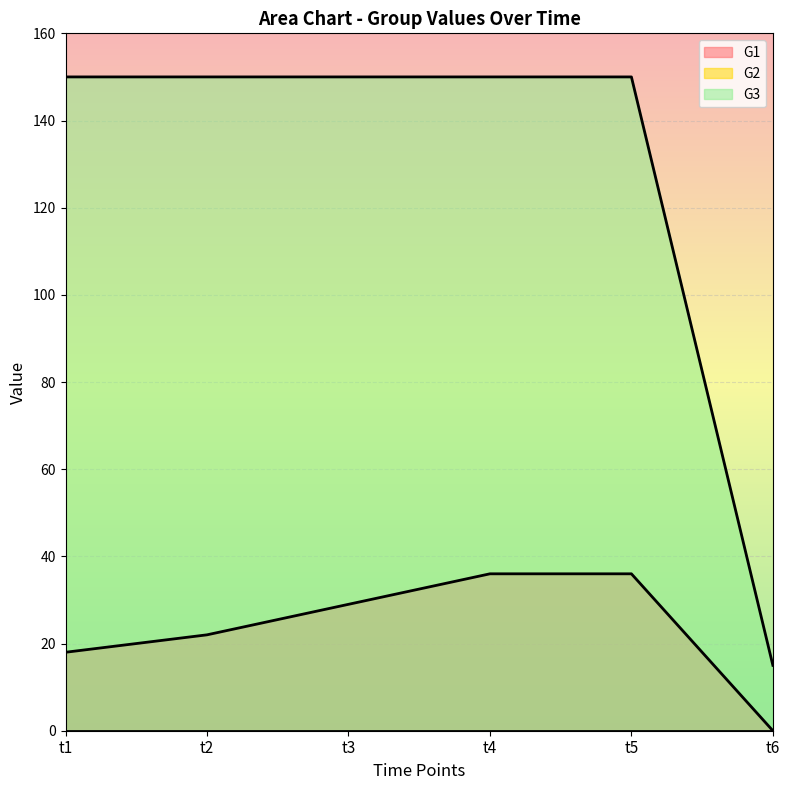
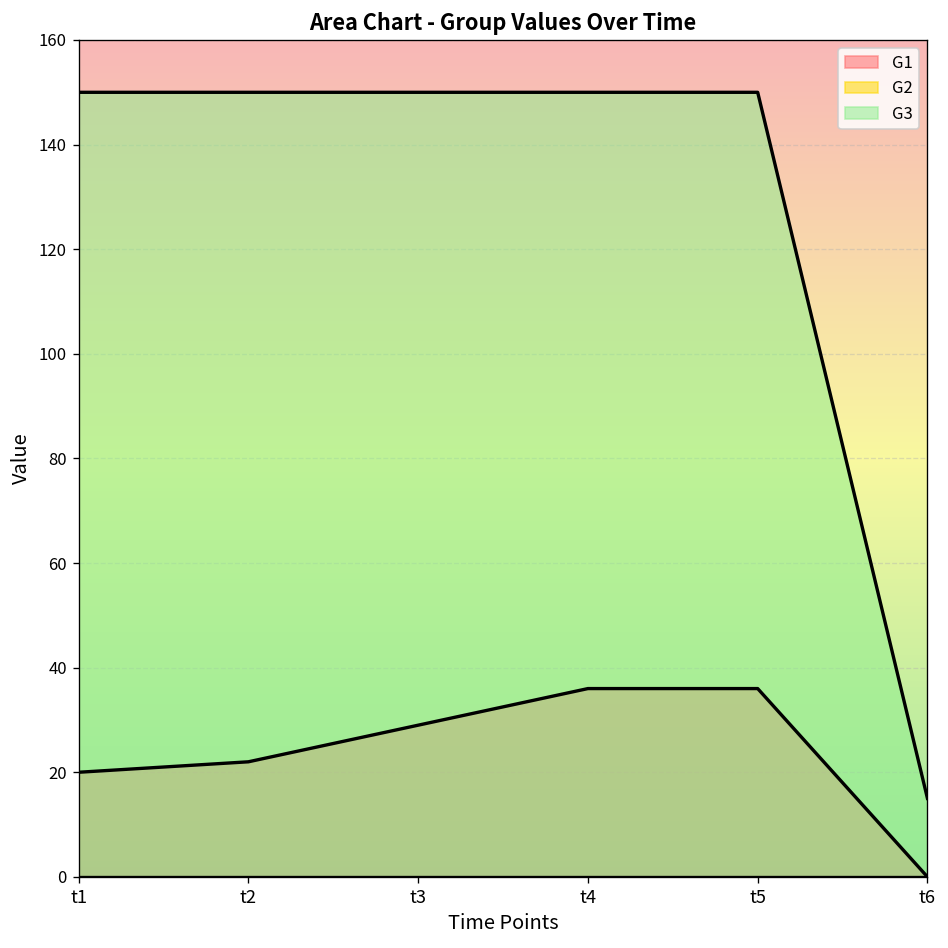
  {
    "G1": {
-     "t1": 18,
+     "t1": 20,
      "t2": 22,
      "t3": 29,
      "t4": 36,
      "t5": 36
    },
    "G2": {
      "t1": 0,
      "t2": 0,
      "t3": 0,
      "t4": 0,
      "t5": 0
    },
    "G3": {
      "t1": 150,
      "t2": 150,
      "t3": 150,
      "t4": 150,
      "t5": 150,
      "t6": 15
    }
  }
